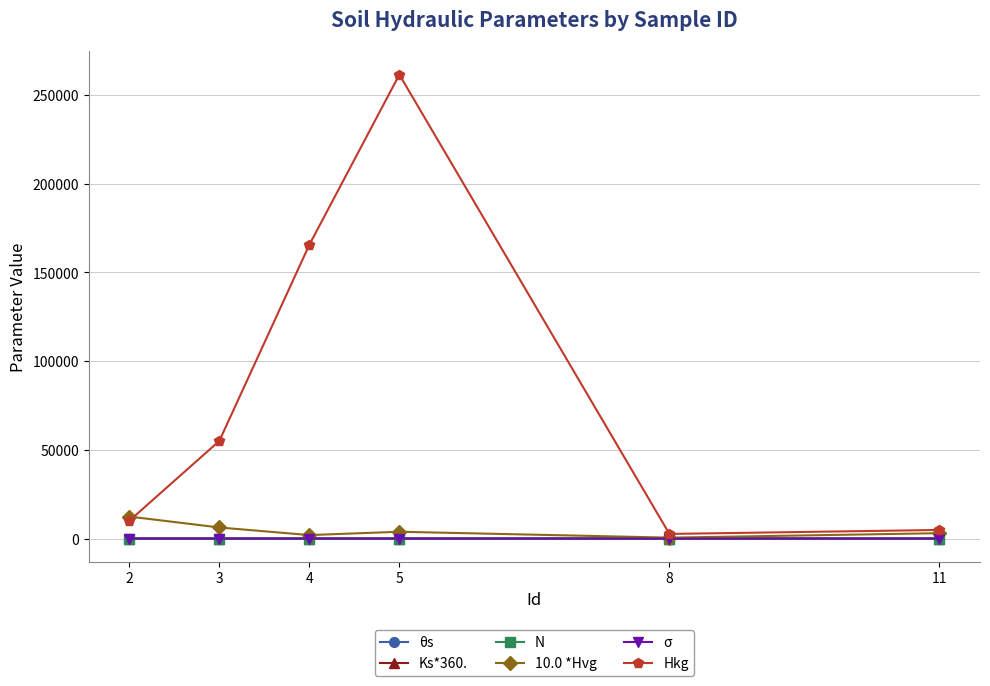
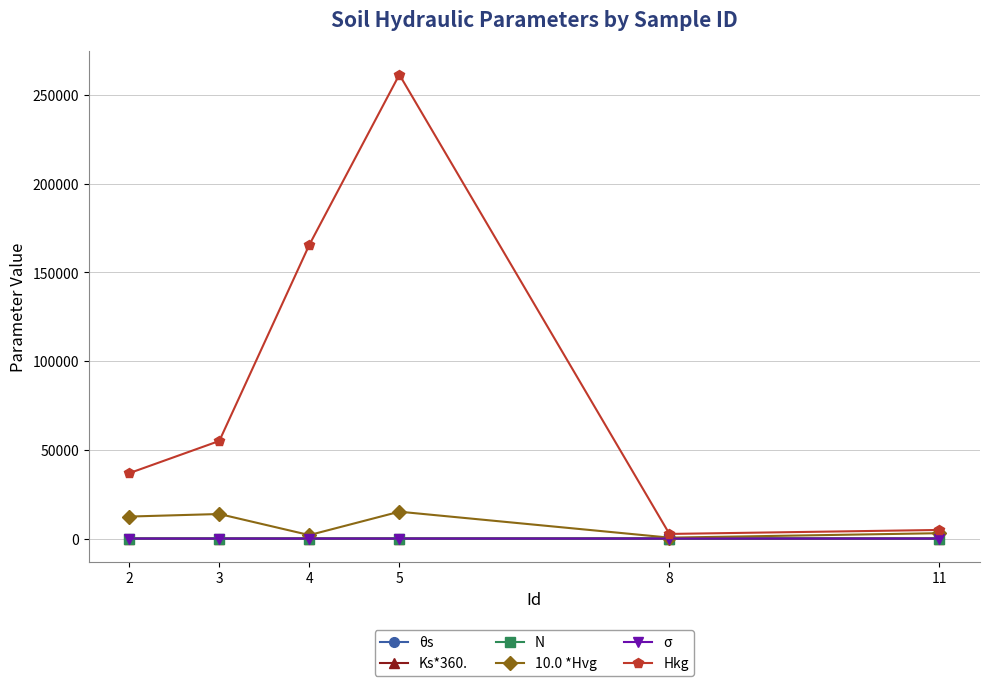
  {
    "σ": {
      "2": 0,
      "3": 0,
      "4": 0,
      "5": 0,
      "11": 0
    },
    "10.0 *Hvg": {
      "2": 12000,
-     "3": 6000,
+     "3": 14000,
      "4": 2000,
-     "5": 4000,
+     "5": 15000,
      "11": 3000
    },
    "Hkg": {
-     "2": 10000,
+     "2": 37000,
      "3": 55000,
      "4": 166000,
      "5": 262000,
      "8": 3000,
      "11": 5000
    }
  }
